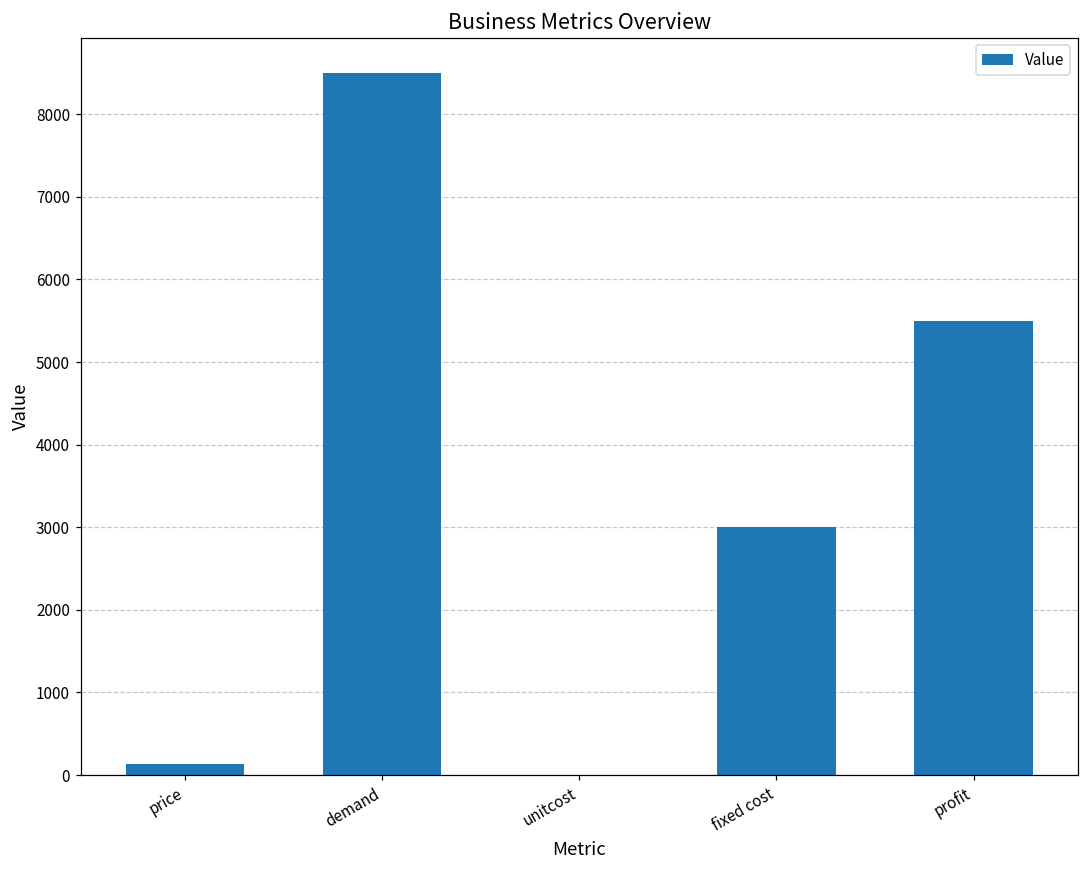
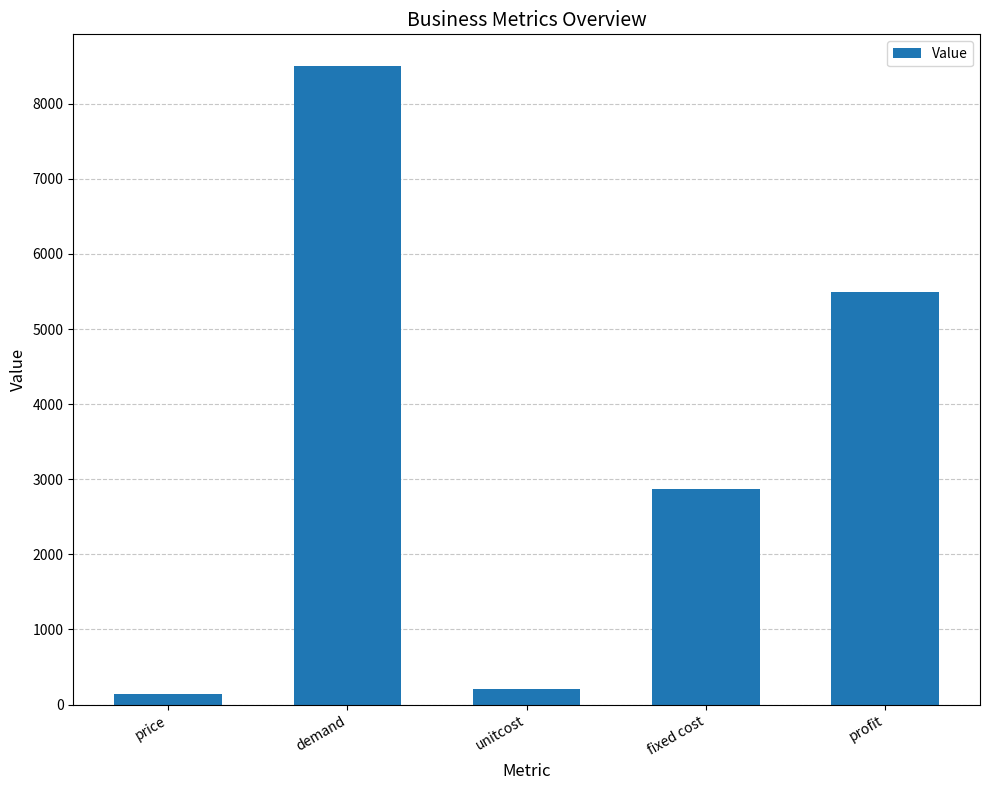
  {
    "price": 100,
    "demand": 8500,
-   "unitcost": 0,
-   "fixed cost": 3000,
+   "unitcost": 200,
+   "fixed cost": 2900,
    "profit": 5500
  }
